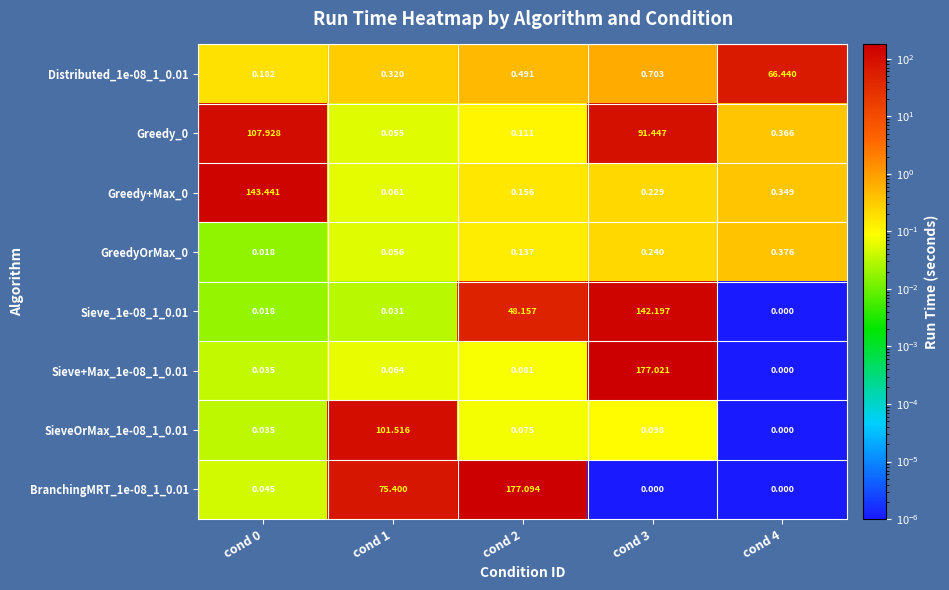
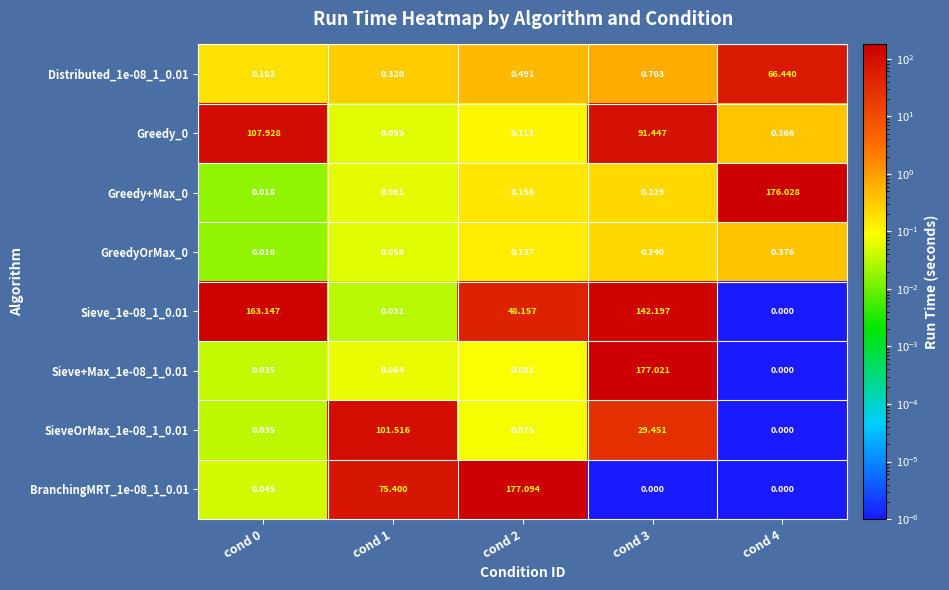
  {
    "Distributed_1e-08_1_0.01": {
      "cond 0": 0.182,
      "cond 1": 0.320,
      "cond 2": 0.491,
      "cond 3": 0.703,
      "cond 4": 66.440
    },
    "Greedy_0": {
      "cond 0": 107.928,
      "cond 1": 0.055,
      "cond 2": 0.111,
      "cond 3": 91.447,
      "cond 4": 0.366
    },
    "Greedy+Max_0": {
-     "cond 0": 143.441,
+     "cond 0": 0.018,
      "cond 1": 0.061,
      "cond 2": 0.156,
      "cond 3": 0.229,
-     "cond 4": 0.349
+     "cond 4": 176.028
    },
    "GreedyOrMax_0": {
      "cond 0": 0.018,
      "cond 1": 0.056,
      "cond 2": 0.137,
      "cond 3": 0.240,
      "cond 4": 0.376
    },
    "Sieve_1e-08_1_0.01": {
-     "cond 0": 0.018,
+     "cond 0": 163.147,
      "cond 1": 0.031,
      "cond 2": 48.157,
      "cond 3": 142.197,
      "cond 4": 0.000
    },
    "Sieve+Max_1e-08_1_0.01": {
      "cond 0": 0.035,
      "cond 1": 0.064,
      "cond 2": 0.081,
      "cond 3": 177.021,
      "cond 4": 0.000
    },
    "SieveOrMax_1e-08_1_0.01": {
      "cond 0": 0.035,
      "cond 1": 101.516,
      "cond 2": 0.075,
-     "cond 3": 0.098,
+     "cond 3": 29.451,
      "cond 4": 0.000
    },
    "BranchingMRT_1e-08_1_0.01": {
      "cond 0": 0.045,
      "cond 1": 75.400,
      "cond 2": 177.094,
      "cond 3": 0.000,
      "cond 4": 0.000
    }
  }
